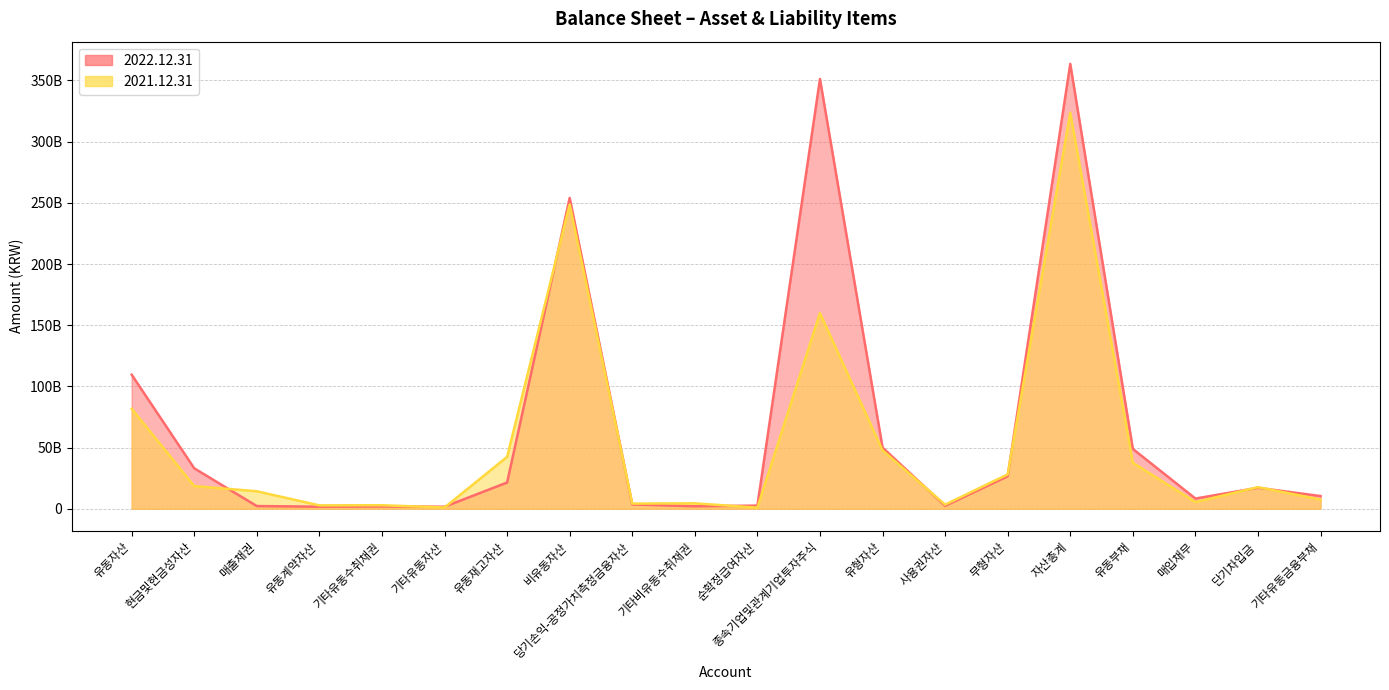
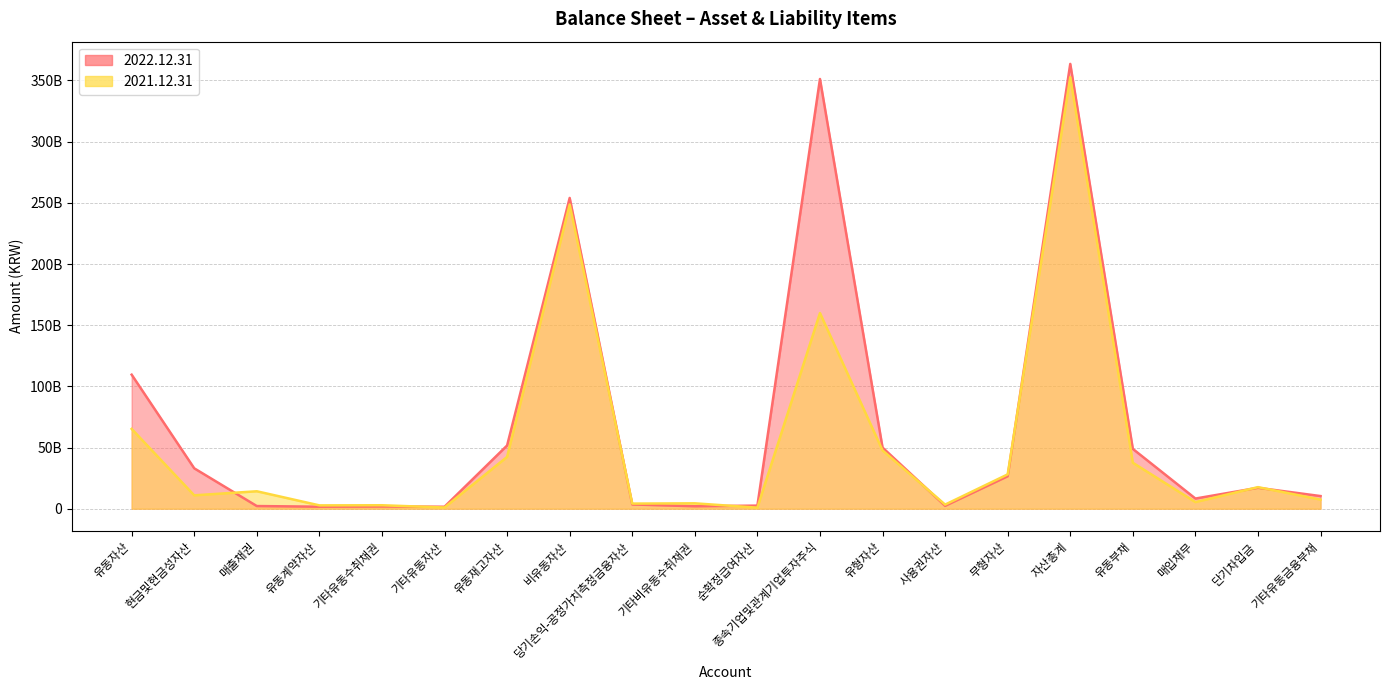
  {
    "2022.12.31": {
      "유동자산": 110000000000,
      "현금및현금성자산": 33000000000,
      "매출채권": 2000000000,
-     "유동재고자산": 21000000000,
+     "유동재고자산": 52000000000,
      "비유동자산": 254000000000,
      "기타비유동수취채권": 2000000000,
      "종속기업및관계기업투자주식": 351000000000,
      "유형자산": 50000000000,
      "자산총계": 364000000000,
      "유동부채": 49000000000,
      "매입채무": 8000000000,
      "기타유동금융부채": 10000000000
    },
    "2021.12.31": {
-     "유동자산": 82000000000,
-     "현금및현금성자산": 19000000000,
+     "유동자산": 65000000000,
+     "현금및현금성자산": 11000000000,
      "매출채권": 14000000000,
      "유동재고자산": 42000000000,
      "비유동자산": 249000000000,
      "기타비유동수취채권": 4000000000,
      "종속기업및관계기업투자주식": 160000000000,
      "유형자산": 48000000000,
-     "자산총계": 324000000000,
+     "자산총계": 353000000000,
      "유동부채": 38000000000,
      "매입채무": 5000000000,
      "기타유동금융부채": 7000000000
    }
  }
